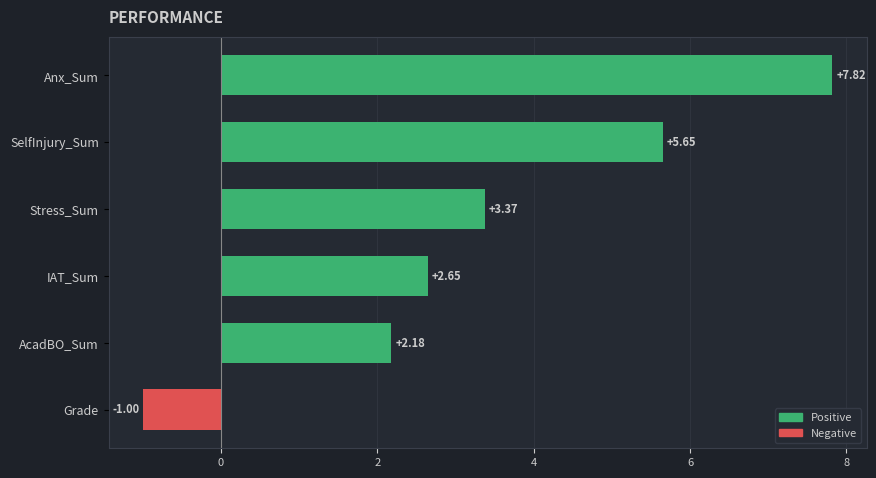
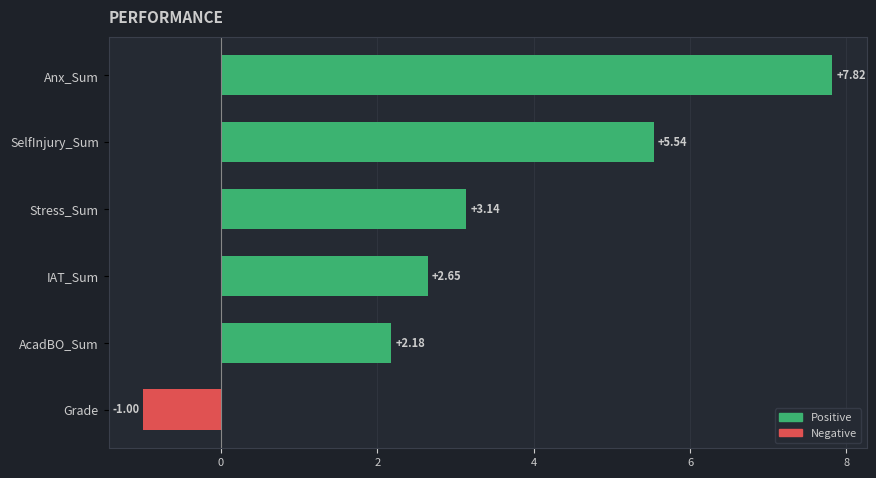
  {
    "Anx_Sum": "+7.82",
-   "SelfInjury_Sum": "+5.65",
-   "Stress_Sum": "+3.37",
+   "SelfInjury_Sum": "+5.54",
+   "Stress_Sum": "+3.14",
    "IAT_Sum": "+2.65",
    "AcadBO_Sum": "+2.18",
    "Grade": "-1.00"
  }
